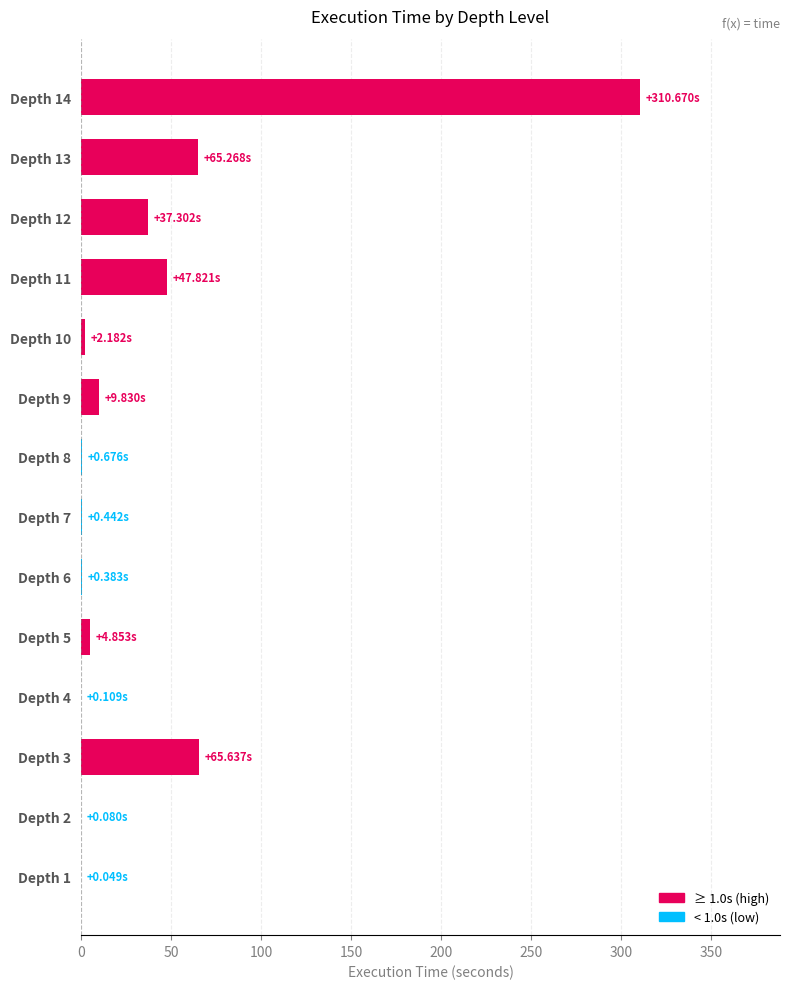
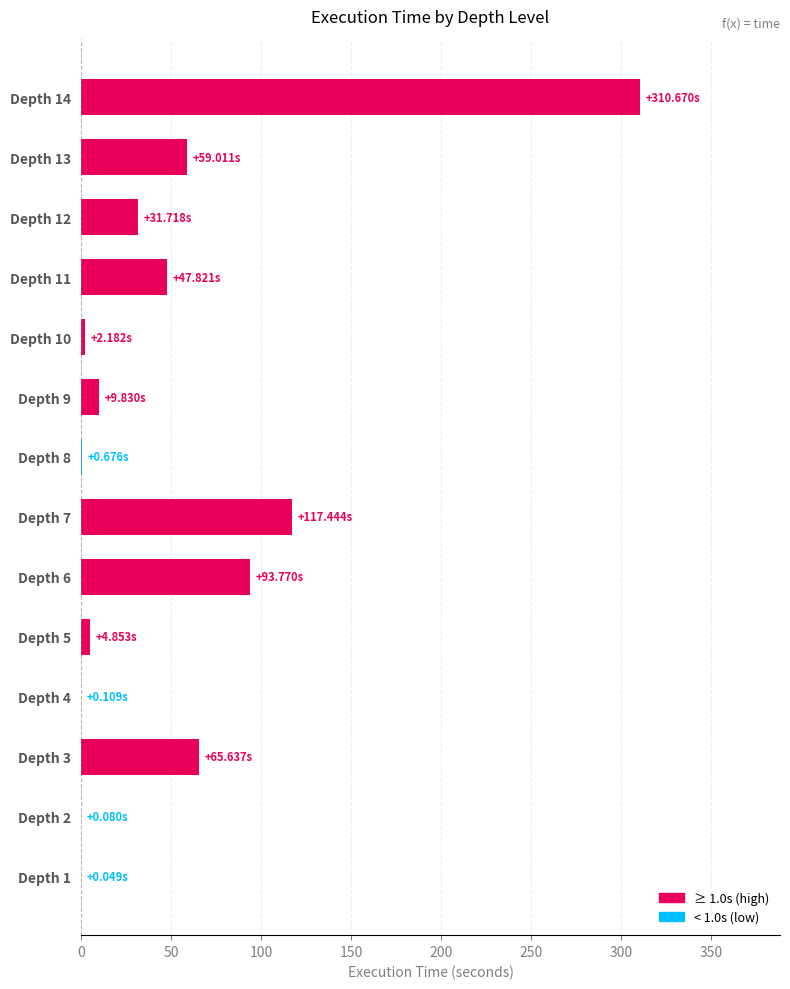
  {
    "Depth 14": "+310.670s",
-   "Depth 13": "+65.268s",
-   "Depth 12": "+37.302s",
+   "Depth 13": "+59.011s",
+   "Depth 12": "+31.718s",
    "Depth 11": "+47.821s",
    "Depth 10": "+2.182s",
    "Depth 9": "+9.830s",
    "Depth 8": "+0.676s",
-   "Depth 7": "+0.442s",
-   "Depth 6": "+0.383s",
+   "Depth 7": "+117.444s",
+   "Depth 6": "+93.770s",
    "Depth 5": "+4.853s",
    "Depth 4": "+0.109s",
    "Depth 3": "+65.637s",
    "Depth 2": "+0.080s",
    "Depth 1": "+0.049s"
  }
